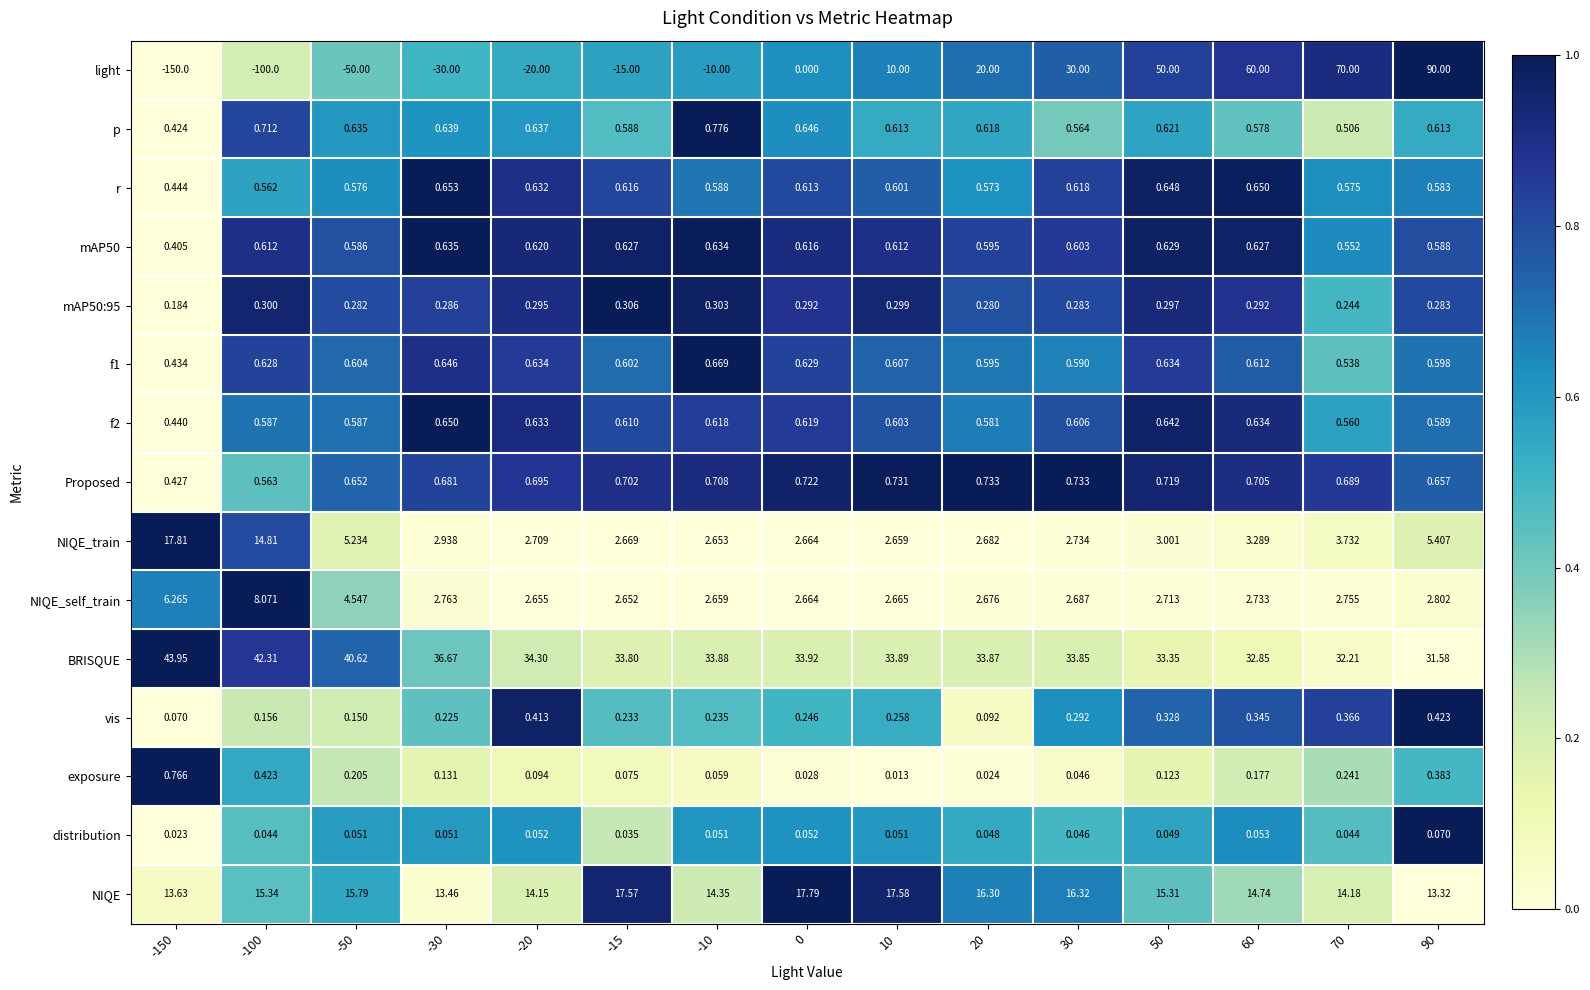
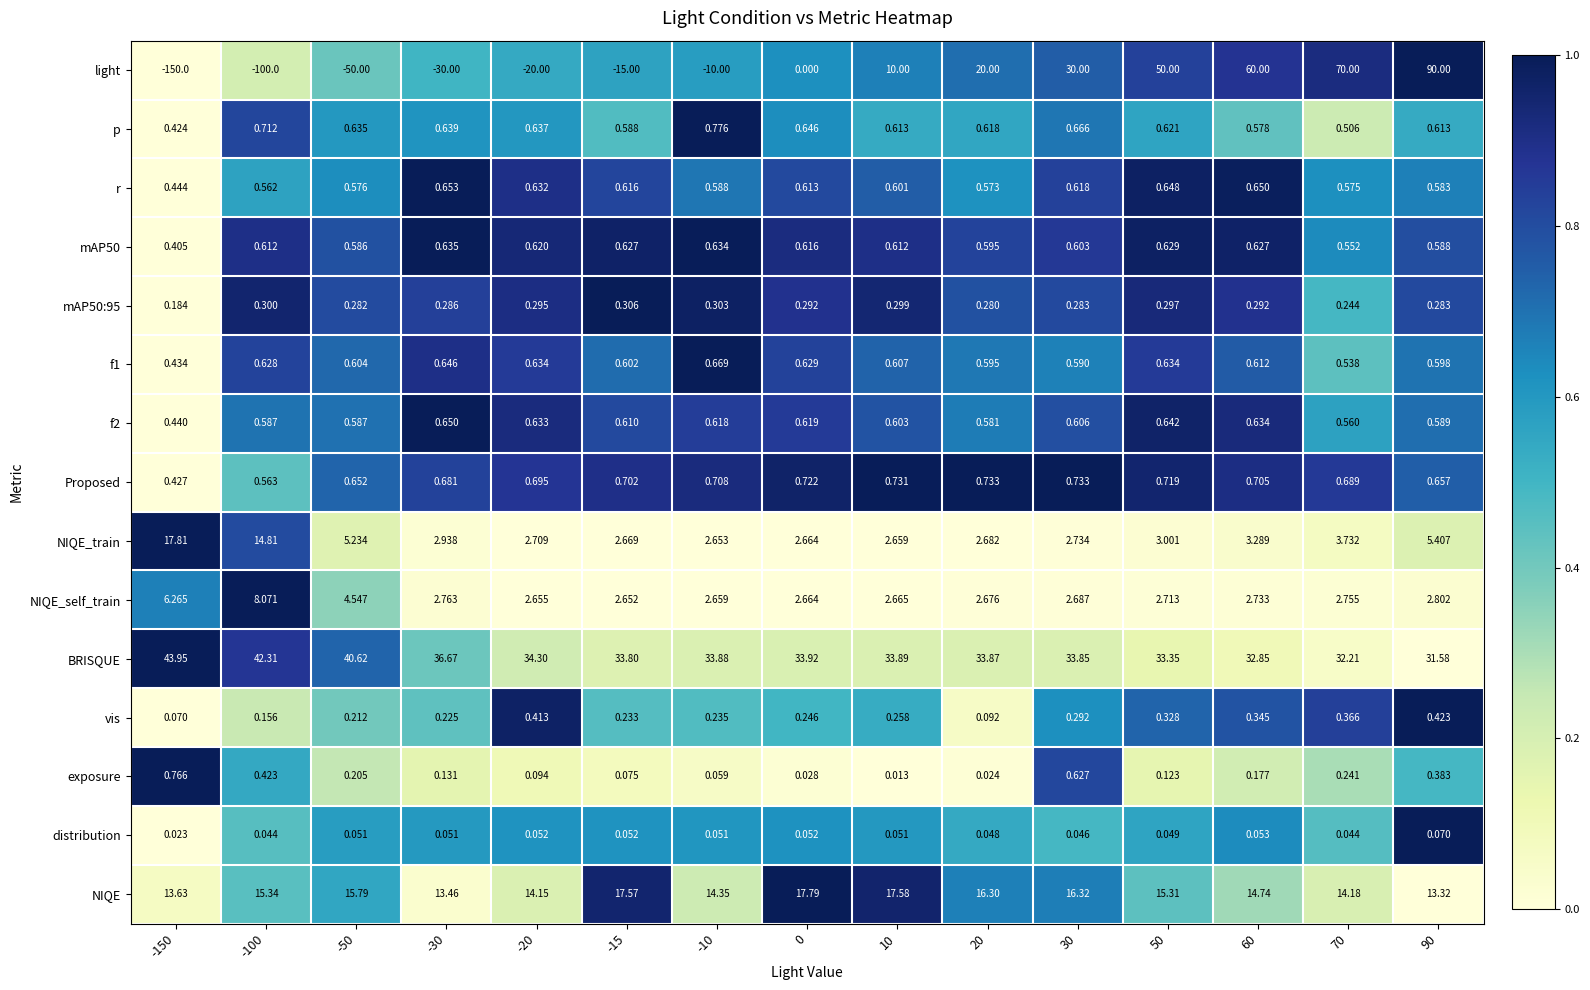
  {
    "p": {
      "-150": 0.424,
      "-100": 0.712,
      "-50": 0.635,
      "-30": 0.639,
      "-20": 0.637,
      "-15": 0.588,
      "-10": 0.776,
      "0": 0.646,
      "10": 0.613,
      "20": 0.618,
-     "30": 0.564,
+     "30": 0.666,
      "50": 0.621,
      "60": 0.578,
      "70": 0.506,
      "90": 0.613
    },
    "vis": {
      "-150": 0.070,
      "-100": 0.156,
-     "-50": 0.150,
+     "-50": 0.212,
      "-30": 0.225,
      "-20": 0.413,
      "-15": 0.233,
      "-10": 0.235,
      "0": 0.246,
      "10": 0.258,
      "20": 0.092,
      "30": 0.292,
      "50": 0.328,
      "60": 0.345,
      "70": 0.366,
      "90": 0.423
    },
    "exposure": {
      "-150": 0.766,
      "-100": 0.423,
      "-50": 0.205,
      "-30": 0.131,
      "-20": 0.094,
      "-15": 0.075,
      "-10": 0.059,
      "0": 0.028,
      "10": 0.013,
      "20": 0.024,
-     "30": 0.046,
+     "30": 0.627,
      "50": 0.123,
      "60": 0.177,
      "70": 0.241,
      "90": 0.383
    },
    "distribution": {
      "-150": 0.023,
      "-100": 0.044,
      "-50": 0.051,
      "-30": 0.051,
      "-20": 0.052,
-     "-15": 0.035,
+     "-15": 0.052,
      "-10": 0.051,
      "0": 0.052,
      "10": 0.051,
      "20": 0.048,
      "30": 0.046,
      "50": 0.049,
      "60": 0.053,
      "70": 0.044,
      "90": 0.070
    }
  }
